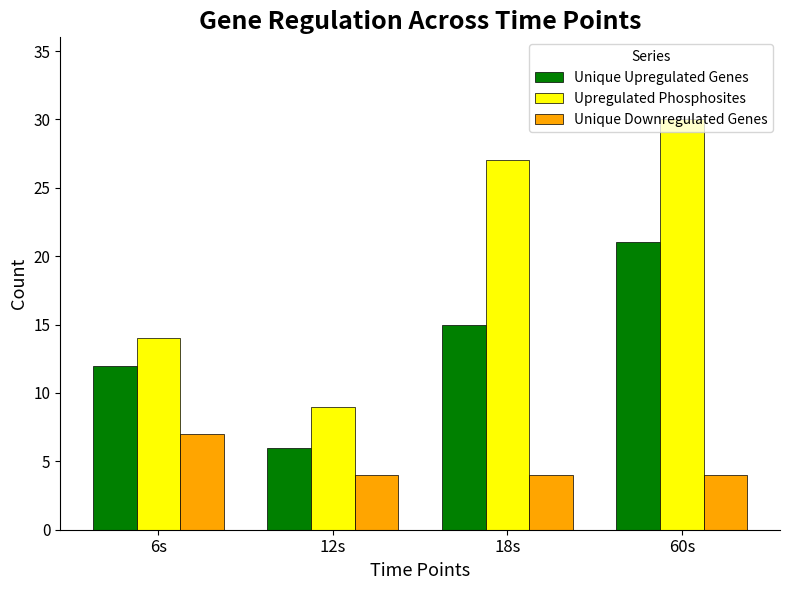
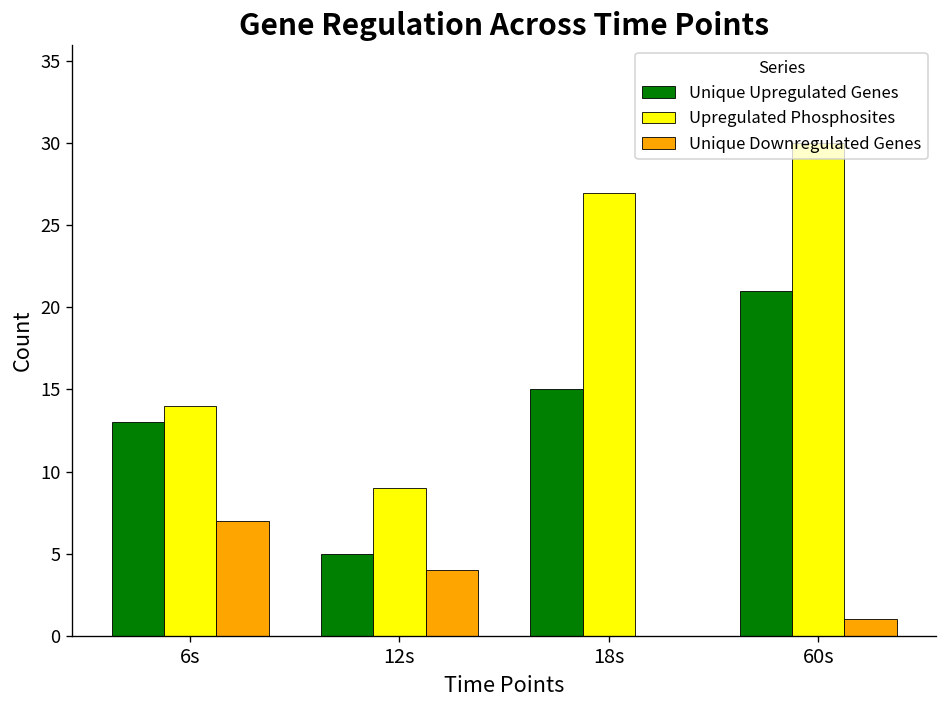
  {
    "Unique Upregulated Genes": {
-     "6s": 12,
-     "12s": 6,
+     "6s": 13,
+     "12s": 5,
      "18s": 15,
      "60s": 21
    },
    "Upregulated Phosphosites": {
      "6s": 14,
      "12s": 9,
      "18s": 27
    },
    "Unique Downregulated Genes": {
      "6s": 7,
      "12s": 4,
-     "18s": 4,
-     "60s": 4
+     "18s": 0,
+     "60s": 1
    }
  }
